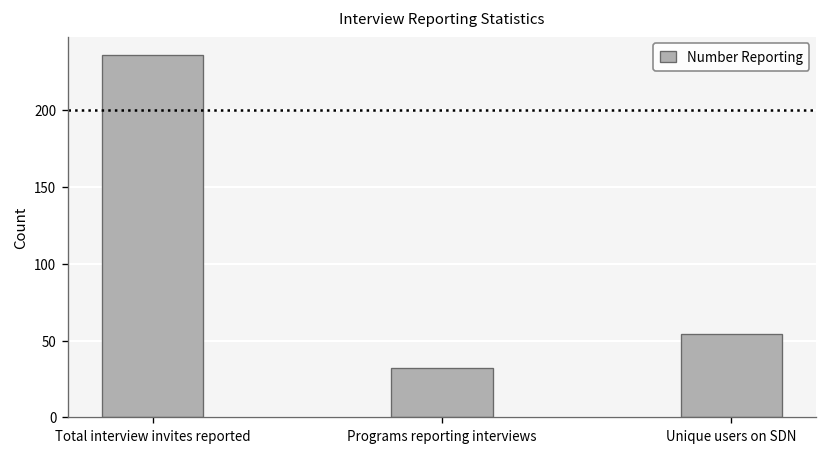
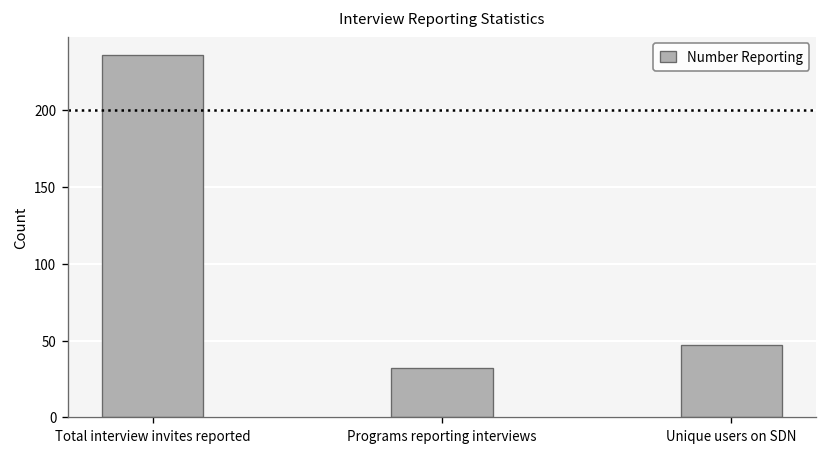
  {
    "Total interview invites reported": 236,
    "Programs reporting interviews": 32,
-   "Unique users on SDN": 54
+   "Unique users on SDN": 47
  }
